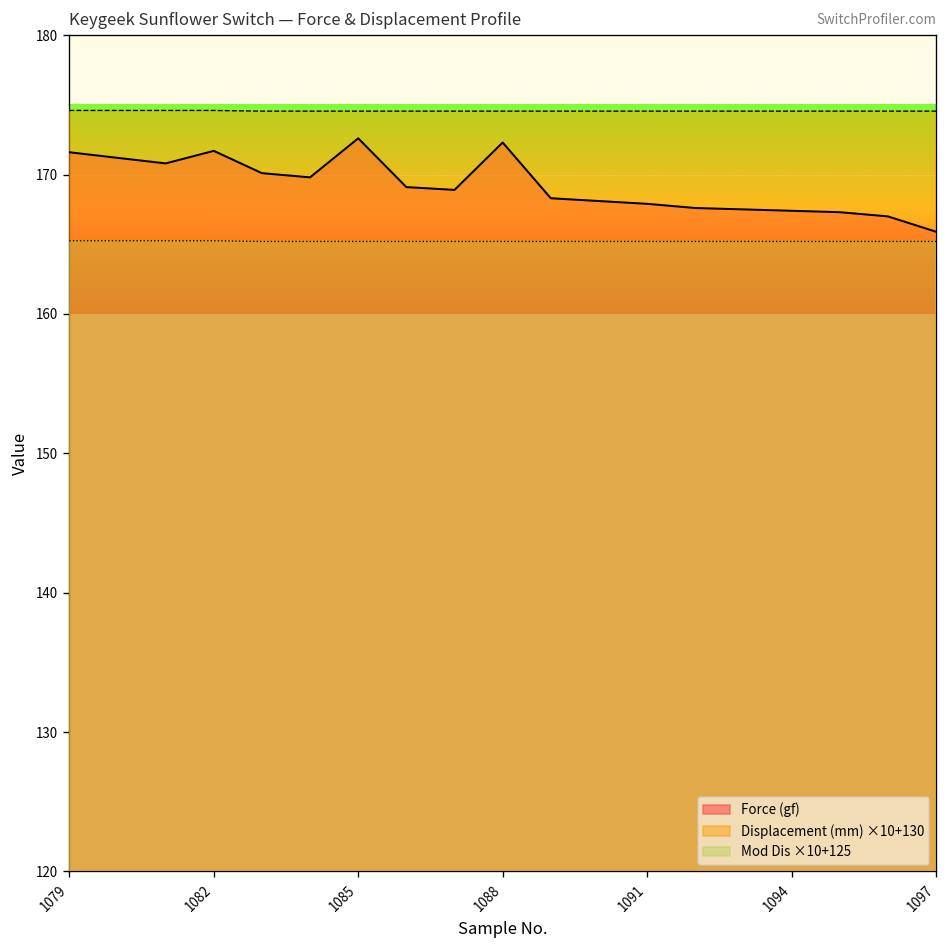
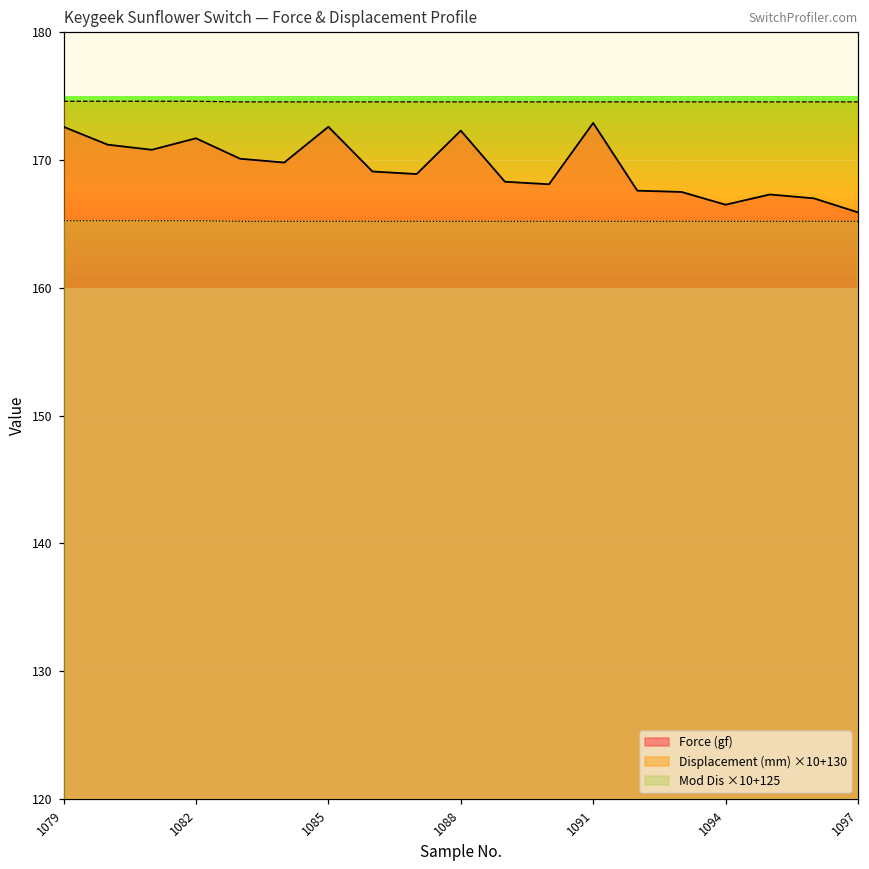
  {
    "Force (gf)": {
-     "1079": 171.6,
+     "1079": 172.6,
      "1082": 171.7,
      "1085": 172.6,
      "1088": 172.3,
-     "1091": 167.9,
-     "1094": 167.4,
+     "1091": 172.9,
+     "1094": 166.5,
      "1097": 165.9
    },
    "Displacement (mm) ×10+130": {
      "1079": 174.6,
      "1082": 174.6,
      "1085": 174.6,
      "1088": 174.6,
      "1091": 174.6,
      "1094": 174.6,
      "1097": 174.6
    },
    "Mod Dis ×10+125": {
      "1079": 165.3,
      "1082": 165.3,
      "1085": 165.2,
      "1088": 165.2,
      "1091": 165.2,
      "1094": 165.2,
      "1097": 165.2
    }
  }
